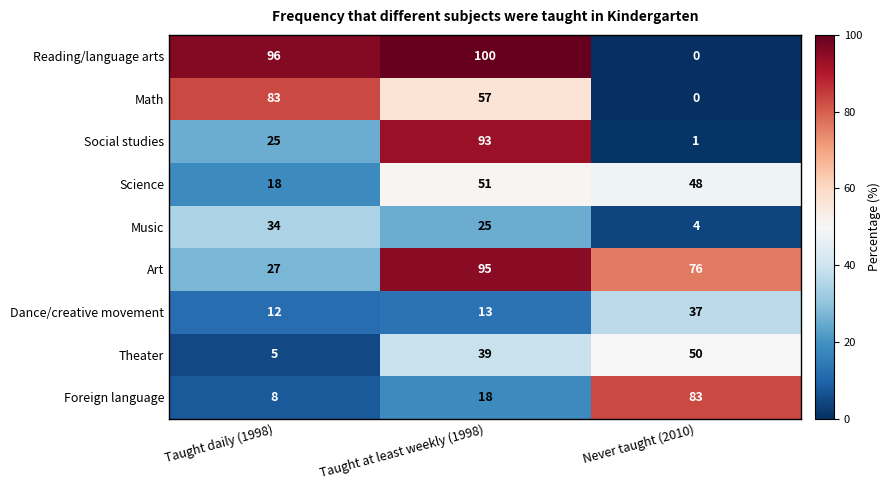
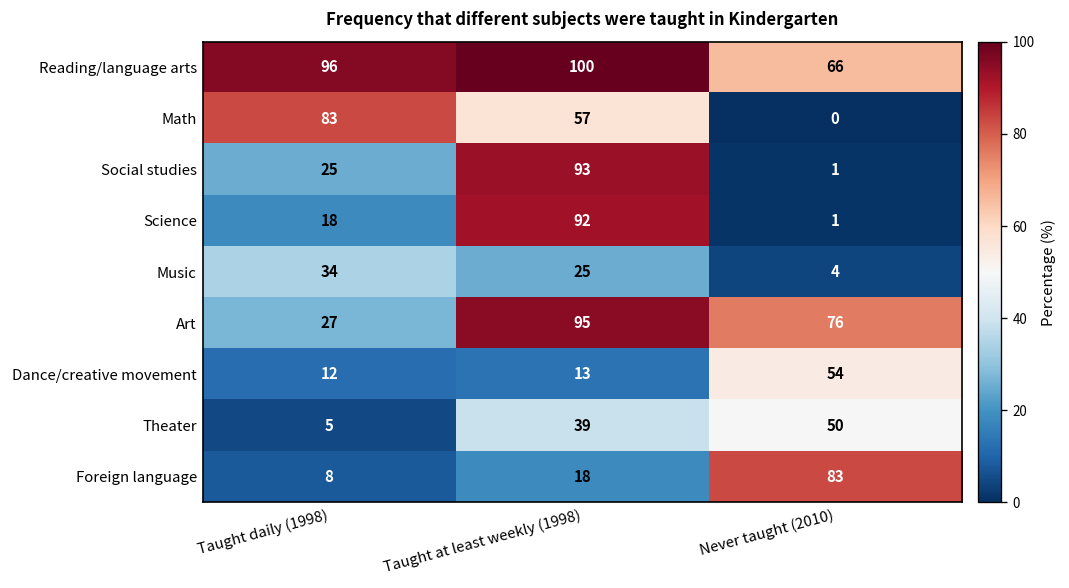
  {
    "Reading/language arts": {
      "Taught daily (1998)": 96,
      "Taught at least weekly (1998)": 100,
-     "Never taught (2010)": 0
+     "Never taught (2010)": 66
    },
    "Math": {
      "Taught daily (1998)": 83,
      "Taught at least weekly (1998)": 57,
      "Never taught (2010)": 0
    },
    "Social studies": {
      "Taught daily (1998)": 25,
      "Taught at least weekly (1998)": 93,
      "Never taught (2010)": 1
    },
    "Science": {
      "Taught daily (1998)": 18,
-     "Taught at least weekly (1998)": 51,
-     "Never taught (2010)": 48
+     "Taught at least weekly (1998)": 92,
+     "Never taught (2010)": 1
    },
    "Music": {
      "Taught daily (1998)": 34,
      "Taught at least weekly (1998)": 25,
      "Never taught (2010)": 4
    },
    "Art": {
      "Taught daily (1998)": 27,
      "Taught at least weekly (1998)": 95,
      "Never taught (2010)": 76
    },
    "Dance/creative movement": {
      "Taught daily (1998)": 12,
      "Taught at least weekly (1998)": 13,
-     "Never taught (2010)": 37
+     "Never taught (2010)": 54
    },
    "Theater": {
      "Taught daily (1998)": 5,
      "Taught at least weekly (1998)": 39,
      "Never taught (2010)": 50
    },
    "Foreign language": {
      "Taught daily (1998)": 8,
      "Taught at least weekly (1998)": 18,
      "Never taught (2010)": 83
    }
  }
